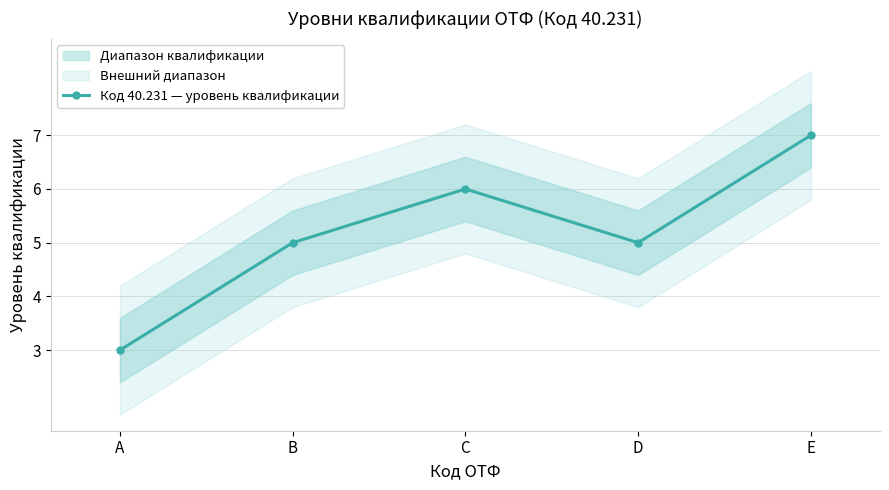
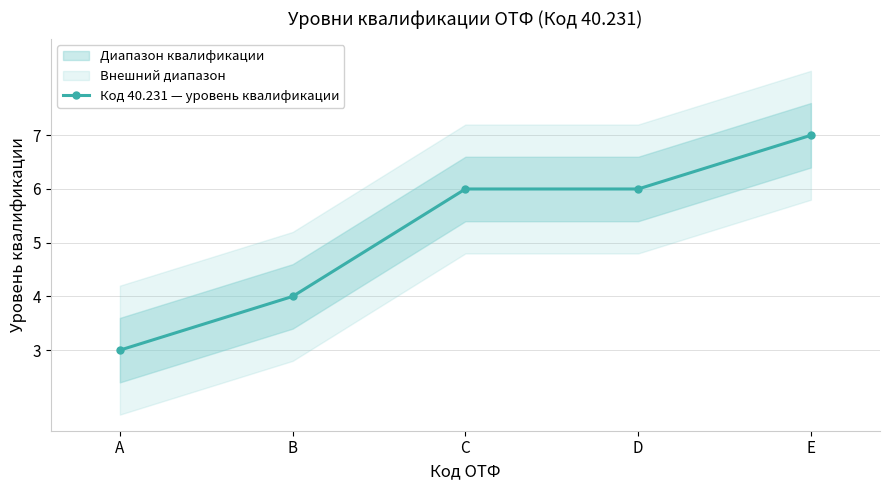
  {
    "Код 40.231 — уровень квалификации": {
      "A": 3,
-     "B": 5,
+     "B": 4,
      "C": 6,
-     "D": 5,
+     "D": 6,
      "E": 7
    }
  }
